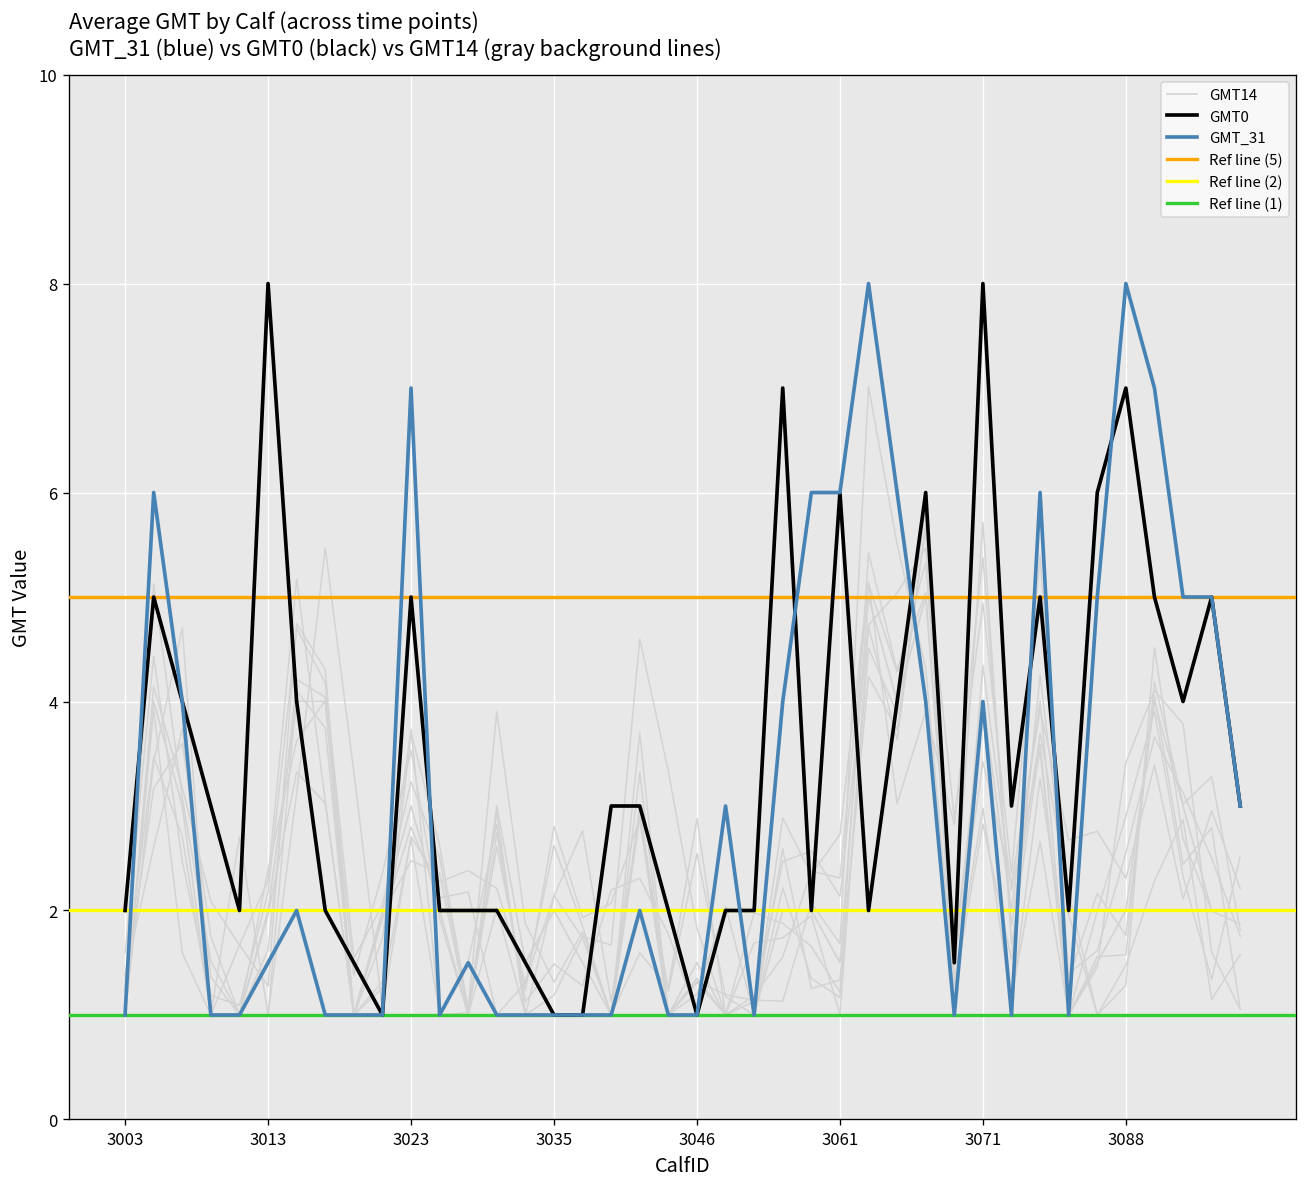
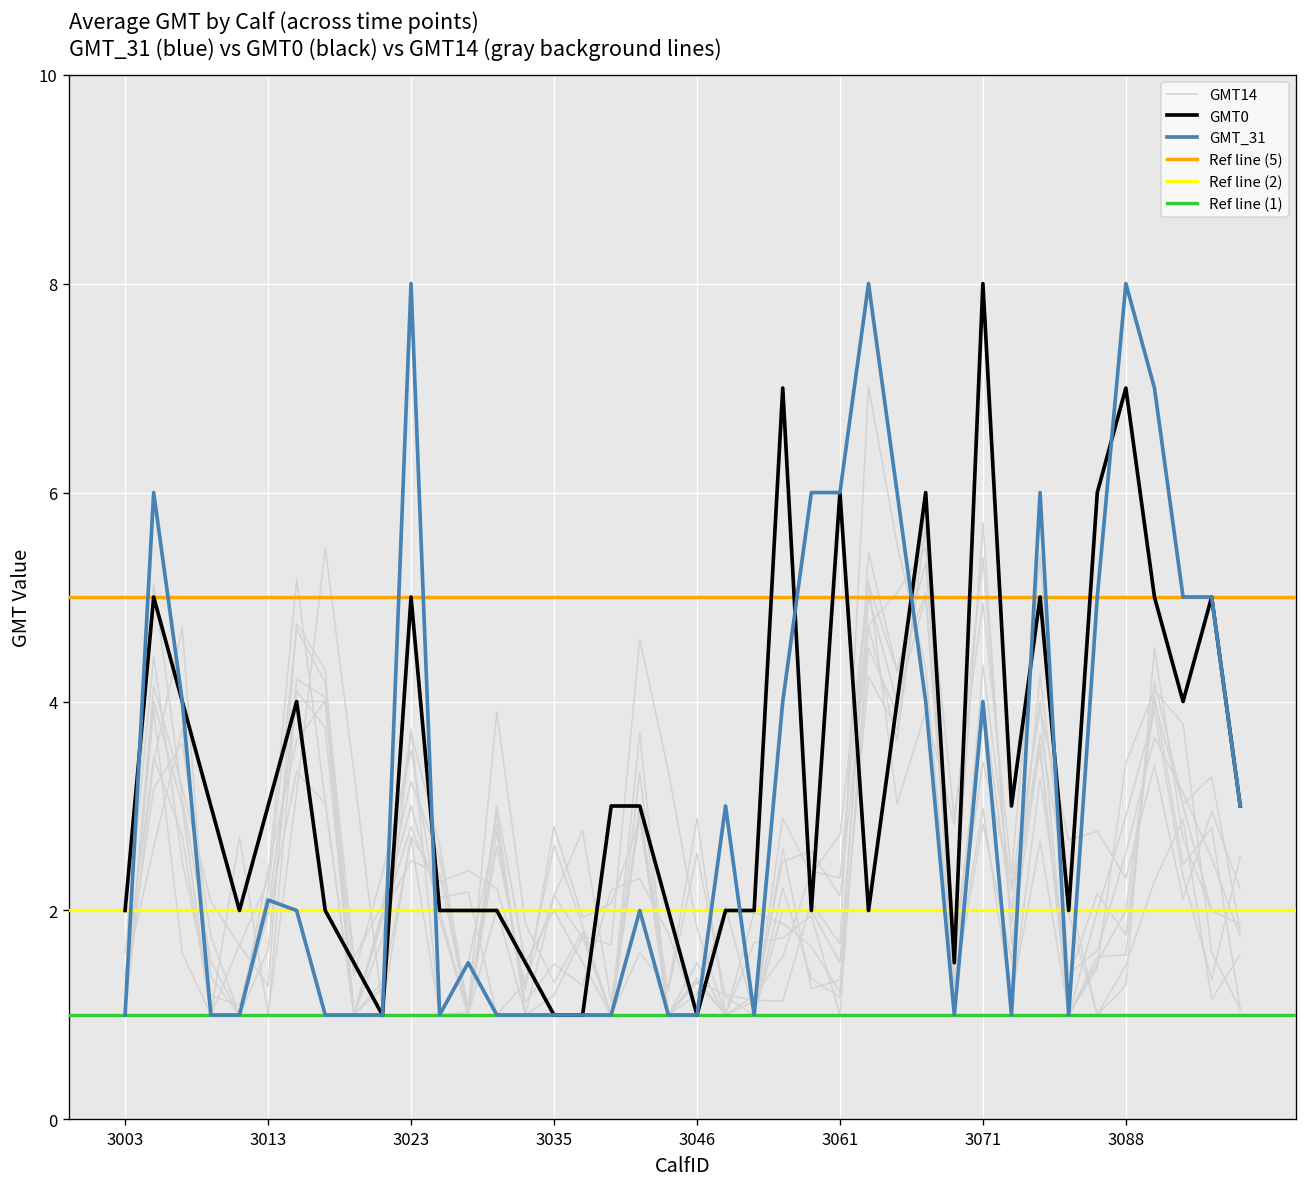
  {
    "GMT0": {
      "3003": 2,
-     "3013": 8,
+     "3013": 3,
      "3023": 5,
      "3071": 8,
      "3088": 7
    },
    "GMT_31": {
-     "3013": 1.5,
-     "3023": 7,
+     "3013": 2.1,
+     "3023": 8,
      "3088": 8.0
    }
  }
